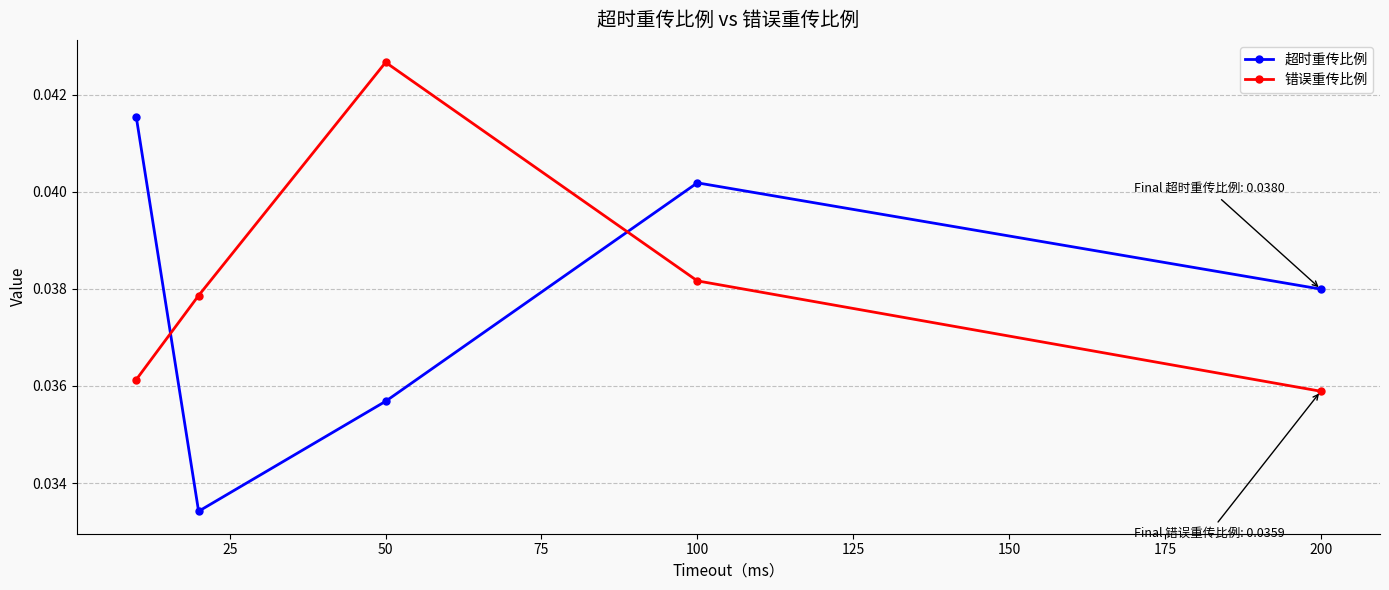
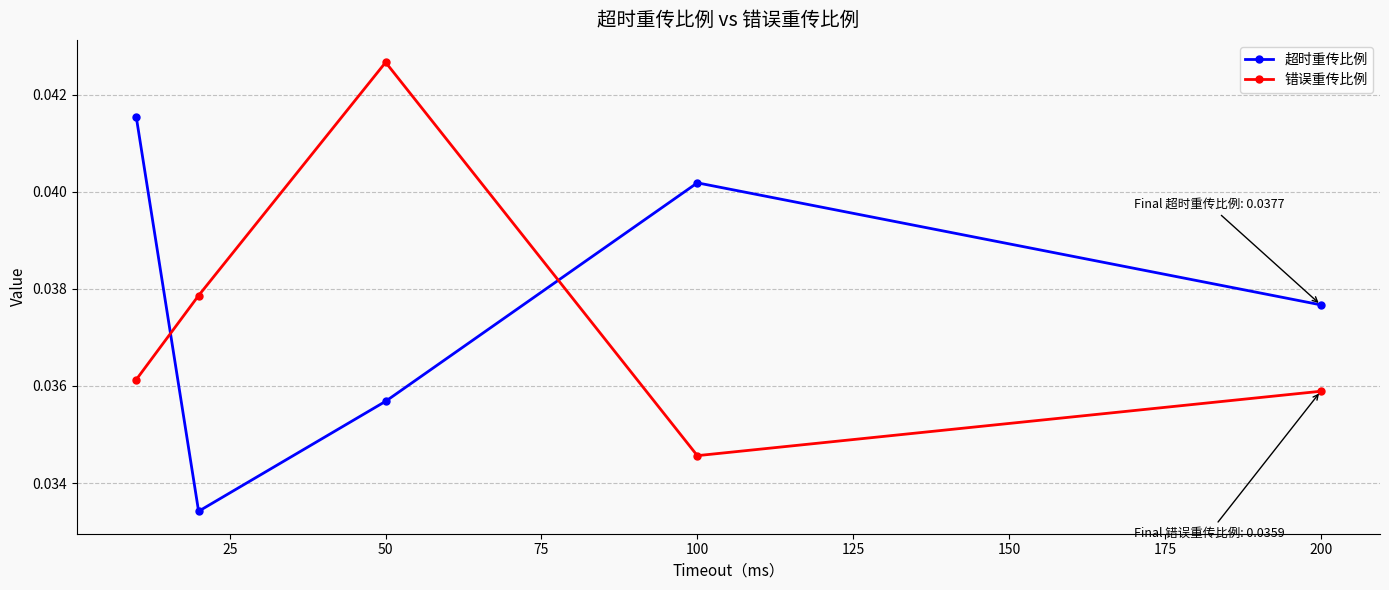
  {
    "超时重传比例": {
-     "200": 0.0380
+     "200": 0.0377
    },
    "错误重传比例": {
      "50": 0.0427,
-     "100": 0.0382
+     "100": 0.0346
    }
  }
